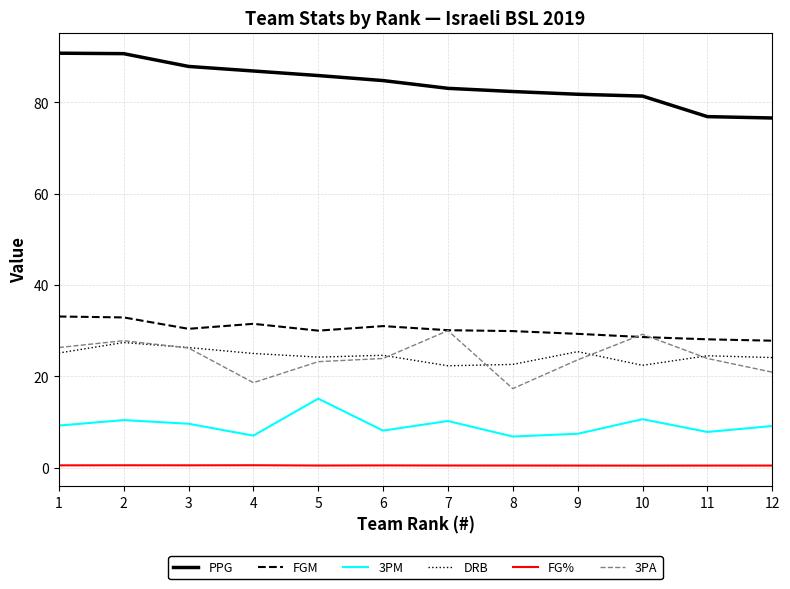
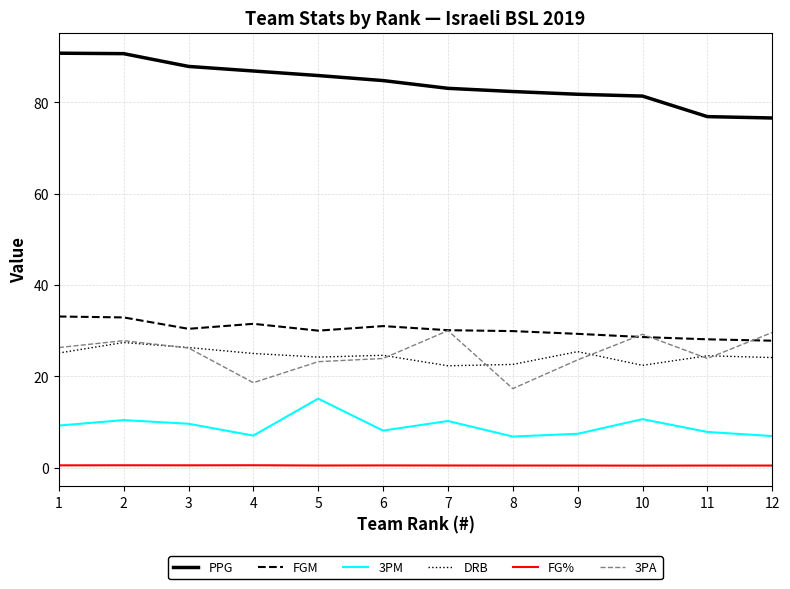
  {
    "3PM": {
      "1": 9,
      "2": 10,
      "3": 10,
      "4": 7,
      "5": 15,
      "6": 8,
      "7": 10,
      "8": 7,
      "9": 7,
      "10": 11,
      "11": 8,
-     "12": 9
+     "12": 7
    },
    "FG%": {
      "1": 0,
      "2": 0,
      "3": 0,
      "4": 1,
      "5": 0,
      "6": 0,
      "7": 0,
      "8": 0,
      "9": 0,
      "10": 0,
      "11": 0,
      "12": 0
    },
    "3PA": {
      "1": 26,
      "4": 19,
      "5": 23,
      "6": 24,
      "8": 17,
      "9": 24,
      "10": 29,
      "11": 24,
-     "12": 21
+     "12": 30
    }
  }
